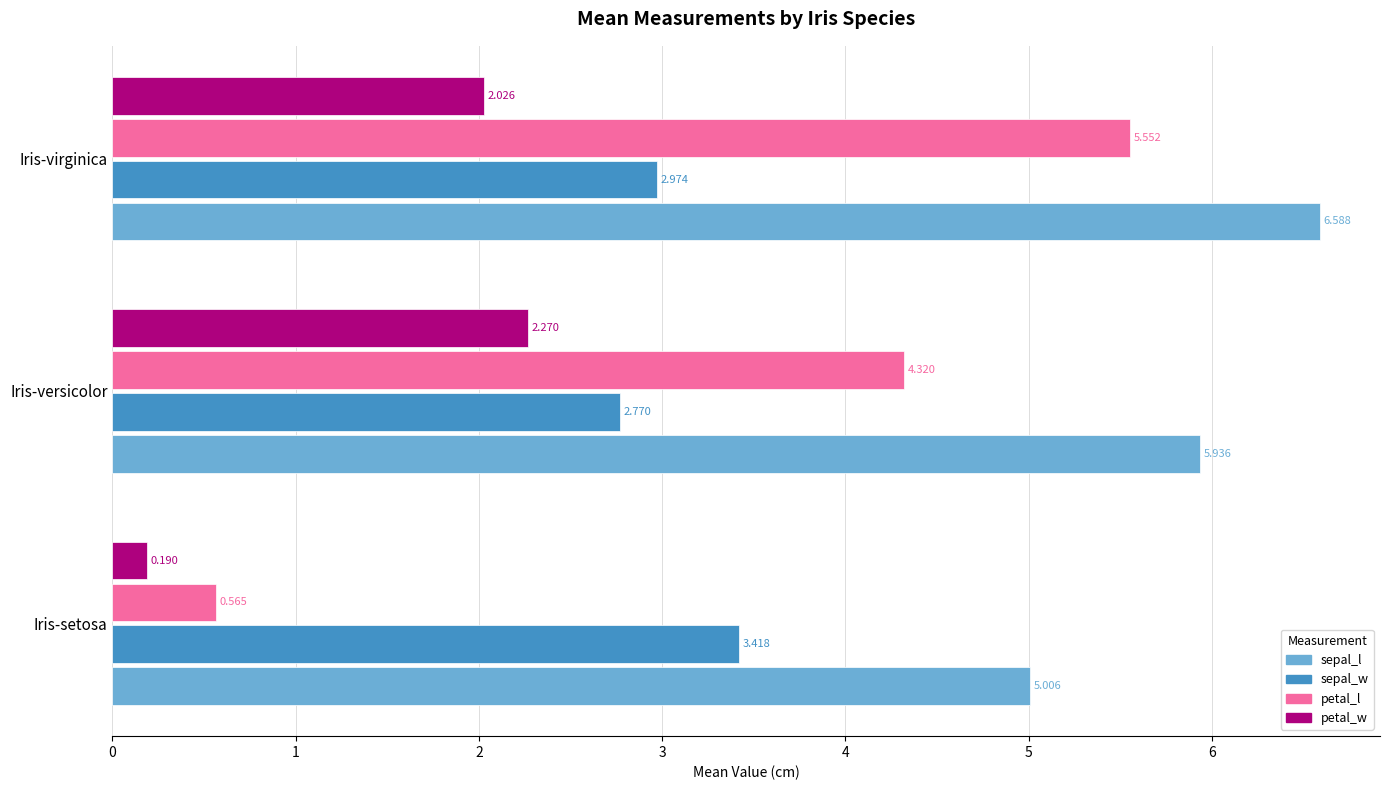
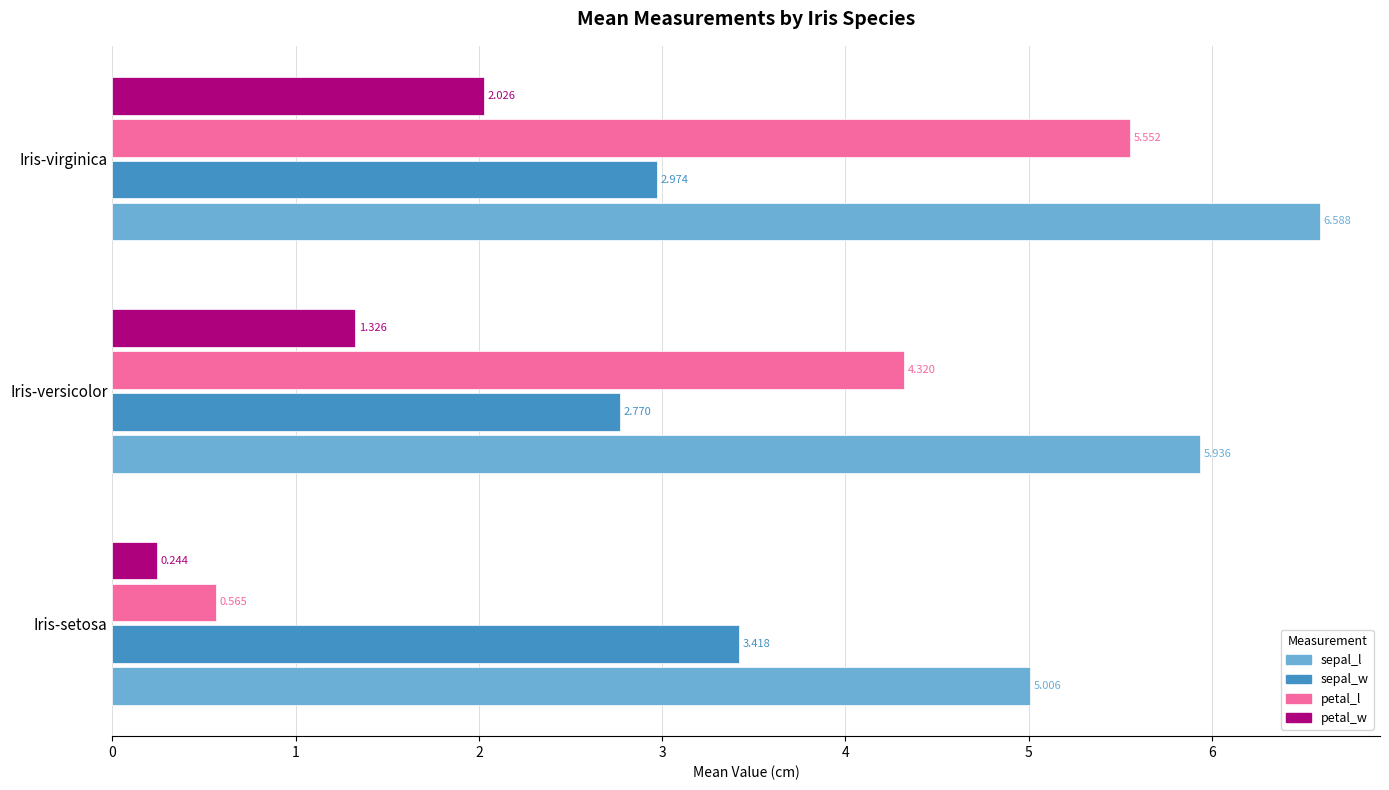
  {
    "petal_l": {
      "Iris-virginica": 5.552,
      "Iris-versicolor": 4.320,
      "Iris-setosa": 0.565
    },
    "petal_w": {
      "Iris-virginica": 2.026,
-     "Iris-versicolor": 2.270,
-     "Iris-setosa": 0.190
+     "Iris-versicolor": 1.326,
+     "Iris-setosa": 0.244
    }
  }
